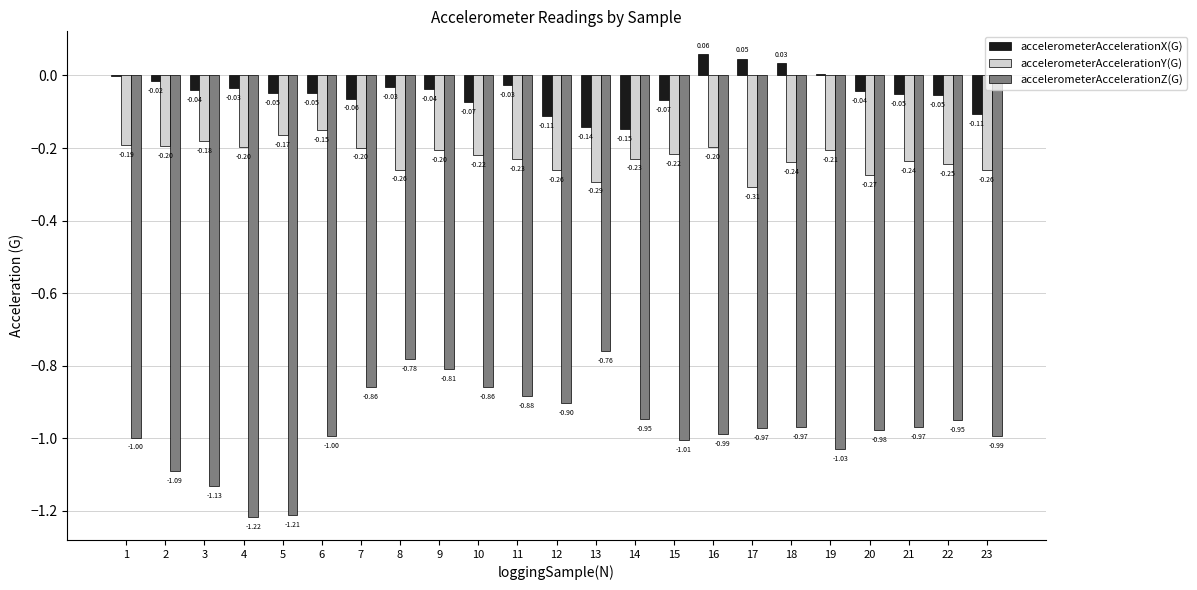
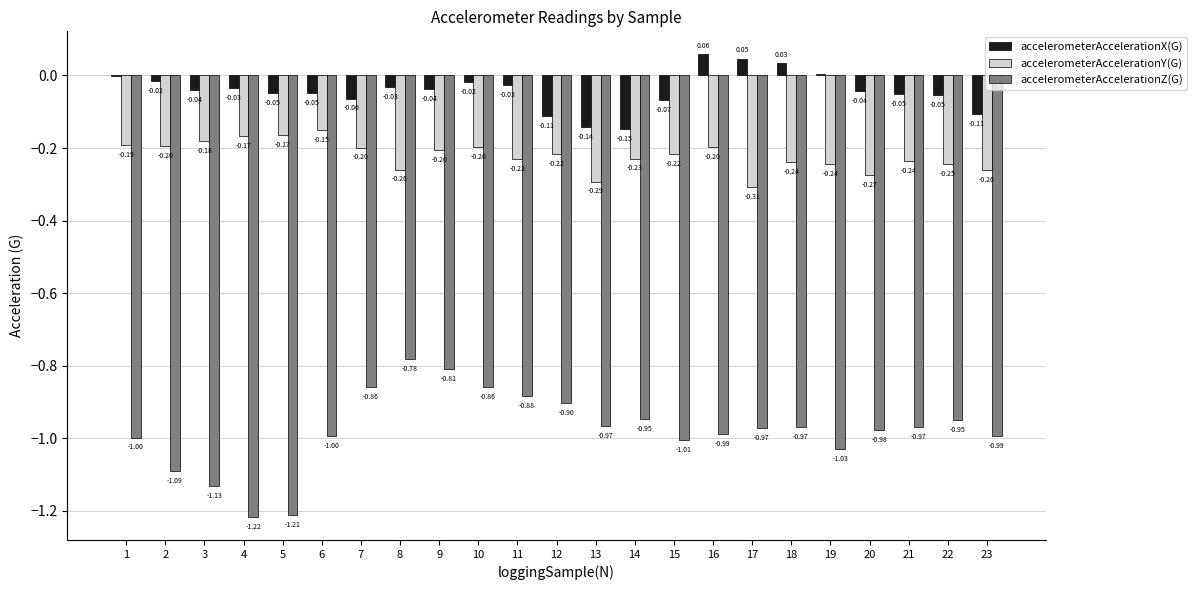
  {
    "accelerometerAccelerationX(G)": {
      "2": -0.02,
      "3": -0.04,
      "4": -0.03,
      "5": -0.05,
      "6": -0.05,
      "7": -0.06,
      "8": -0.03,
      "9": -0.04,
-     "10": -0.07,
+     "10": -0.02,
      "11": -0.03,
      "12": -0.11,
      "13": -0.14,
      "14": -0.15,
      "15": -0.07,
      "16": 0.06,
      "17": 0.05,
      "18": 0.03,
      "20": -0.04,
      "21": -0.05,
      "22": -0.05,
      "23": -0.11
    },
    "accelerometerAccelerationY(G)": {
      "1": -0.19,
      "2": -0.20,
      "3": -0.18,
-     "4": -0.20,
+     "4": -0.17,
      "5": -0.17,
      "6": -0.15,
      "7": -0.20,
      "8": -0.26,
      "9": -0.20,
-     "10": -0.22,
+     "10": -0.20,
      "11": -0.23,
-     "12": -0.26,
+     "12": -0.22,
      "13": -0.29,
      "14": -0.23,
      "15": -0.22,
      "16": -0.20,
      "17": -0.31,
      "18": -0.24,
-     "19": -0.21,
+     "19": -0.24,
      "20": -0.27,
      "21": -0.24,
      "22": -0.25,
      "23": -0.26
    },
    "accelerometerAccelerationZ(G)": {
      "1": -1.00,
      "2": -1.09,
      "3": -1.13,
      "4": -1.22,
      "5": -1.21,
      "6": -1.00,
      "7": -0.86,
      "8": -0.78,
      "9": -0.81,
      "10": -0.86,
      "11": -0.88,
      "12": -0.90,
-     "13": -0.76,
+     "13": -0.97,
      "14": -0.95,
      "15": -1.01,
      "16": -0.99,
      "17": -0.97,
      "18": -0.97,
      "19": -1.03,
      "20": -0.98,
      "21": -0.97,
      "22": -0.95,
      "23": -0.99
    }
  }
